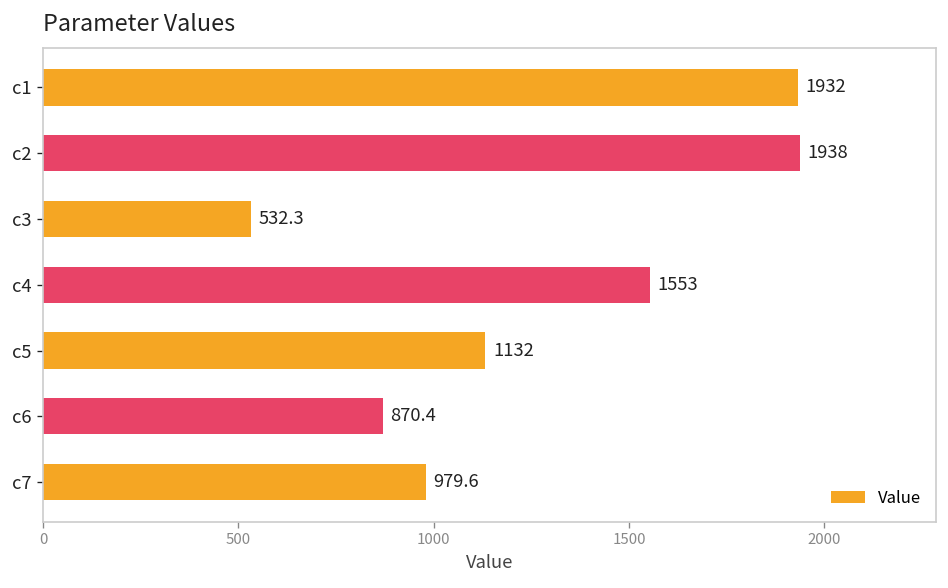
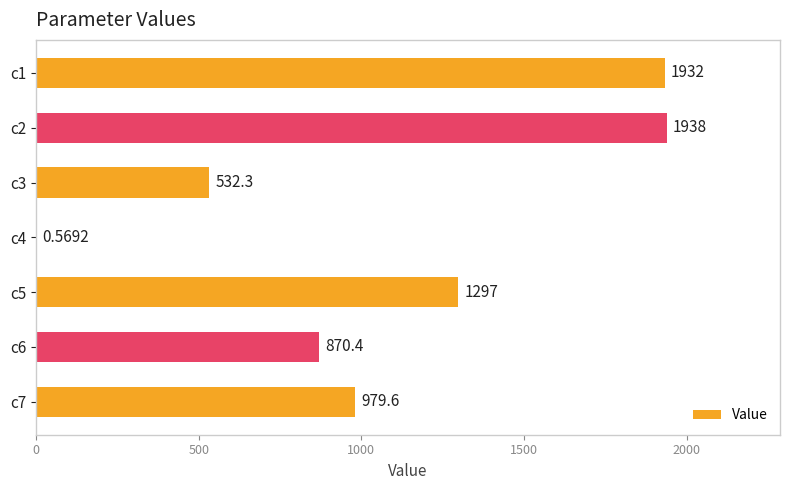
  {
    "c1": 1932,
    "c2": 1938,
    "c3": 532.3,
-   "c4": 1553,
-   "c5": 1132,
+   "c4": 0.5692,
+   "c5": 1297,
    "c6": 870.4,
    "c7": 979.6
  }
